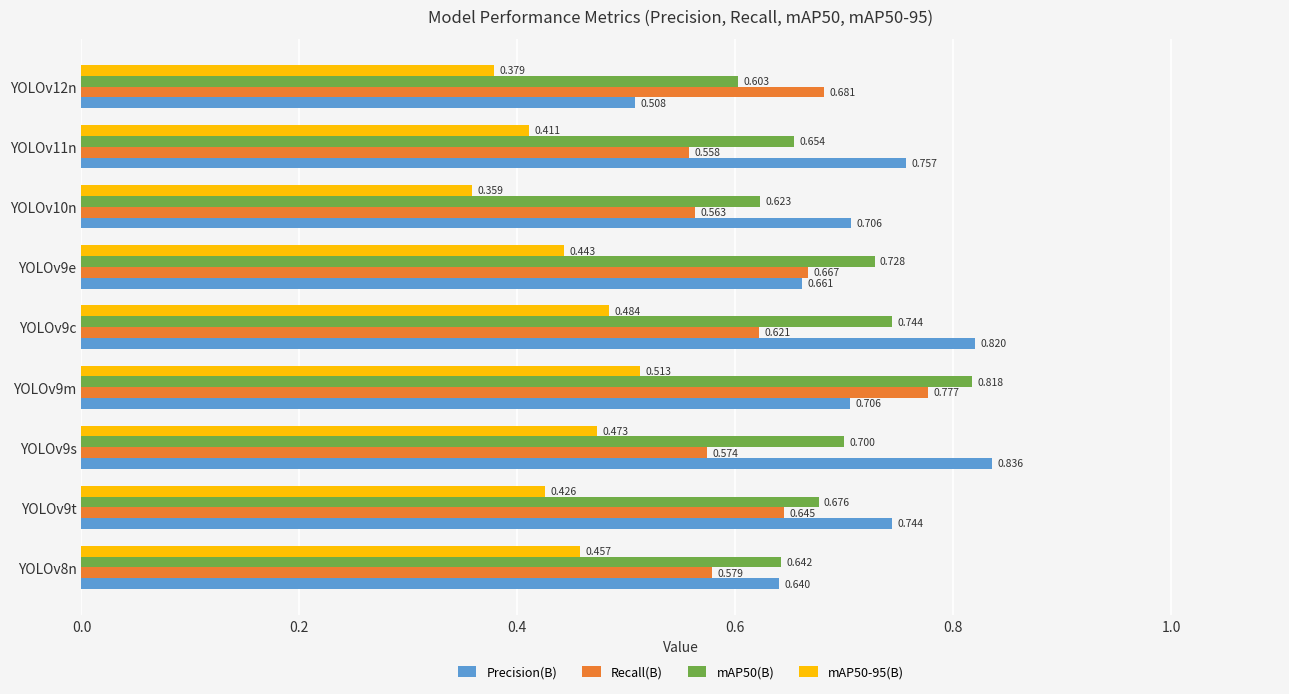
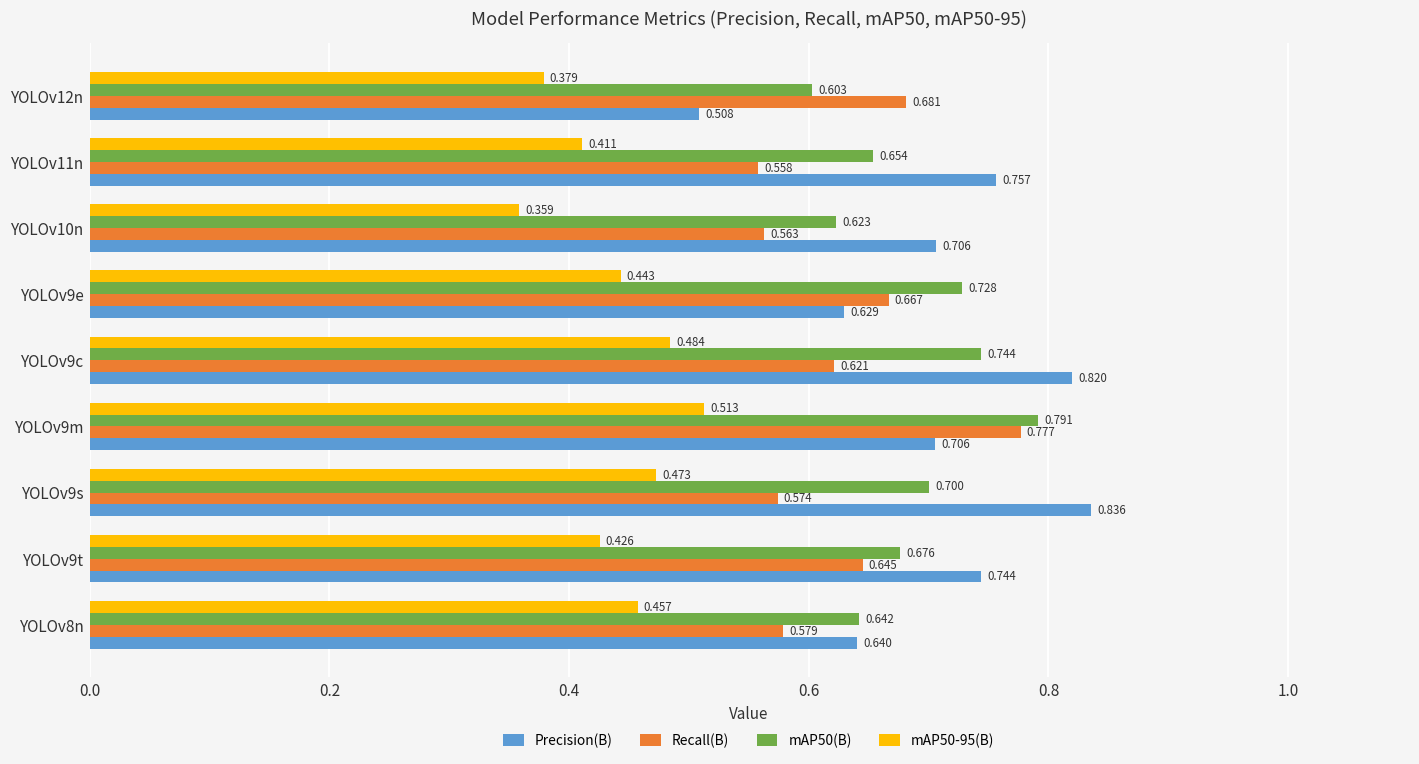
  {
    "Precision(B)": {
      "YOLOv12n": 0.508,
      "YOLOv11n": 0.757,
      "YOLOv10n": 0.706,
-     "YOLOv9e": 0.661,
+     "YOLOv9e": 0.629,
      "YOLOv9c": 0.820,
      "YOLOv9m": 0.706,
      "YOLOv9s": 0.836,
      "YOLOv9t": 0.744,
      "YOLOv8n": 0.640
    },
    "Recall(B)": {
      "YOLOv12n": 0.681,
      "YOLOv11n": 0.558,
      "YOLOv10n": 0.563,
      "YOLOv9e": 0.667,
      "YOLOv9c": 0.621,
      "YOLOv9m": 0.777,
      "YOLOv9s": 0.574,
      "YOLOv9t": 0.645,
      "YOLOv8n": 0.579
    },
    "mAP50(B)": {
      "YOLOv12n": 0.603,
      "YOLOv11n": 0.654,
      "YOLOv10n": 0.623,
      "YOLOv9e": 0.728,
      "YOLOv9c": 0.744,
-     "YOLOv9m": 0.818,
+     "YOLOv9m": 0.791,
      "YOLOv9s": 0.700,
      "YOLOv9t": 0.676,
      "YOLOv8n": 0.642
    },
    "mAP50-95(B)": {
      "YOLOv12n": 0.379,
      "YOLOv11n": 0.411,
      "YOLOv10n": 0.359,
      "YOLOv9e": 0.443,
      "YOLOv9c": 0.484,
      "YOLOv9m": 0.513,
      "YOLOv9s": 0.473,
      "YOLOv9t": 0.426,
      "YOLOv8n": 0.457
    }
  }
